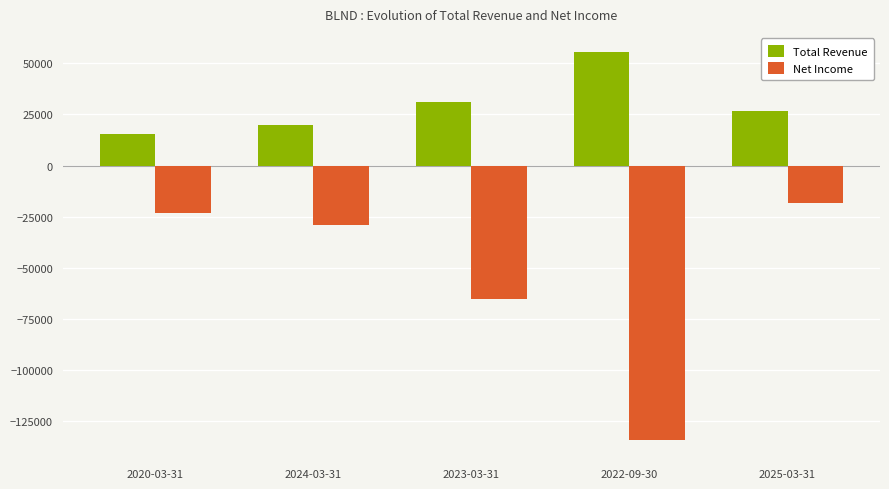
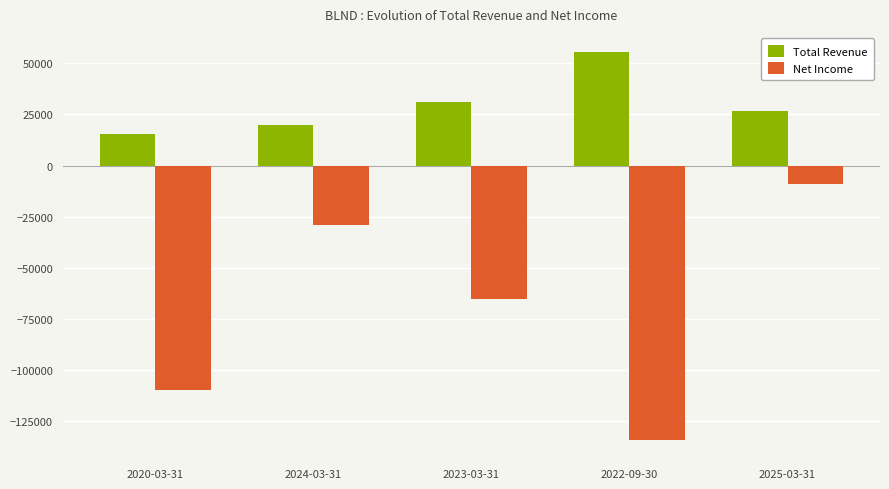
  {
    "Total Revenue": {
      "2020-03-31": 16000,
      "2024-03-31": 20000,
      "2023-03-31": 31000,
      "2022-09-30": 55000,
      "2025-03-31": 27000
    },
    "Net Income": {
-     "2020-03-31": -23000,
+     "2020-03-31": -110000,
      "2024-03-31": -29000,
      "2023-03-31": -65000,
      "2022-09-30": -134000,
-     "2025-03-31": -18000
+     "2025-03-31": -9000
    }
  }
